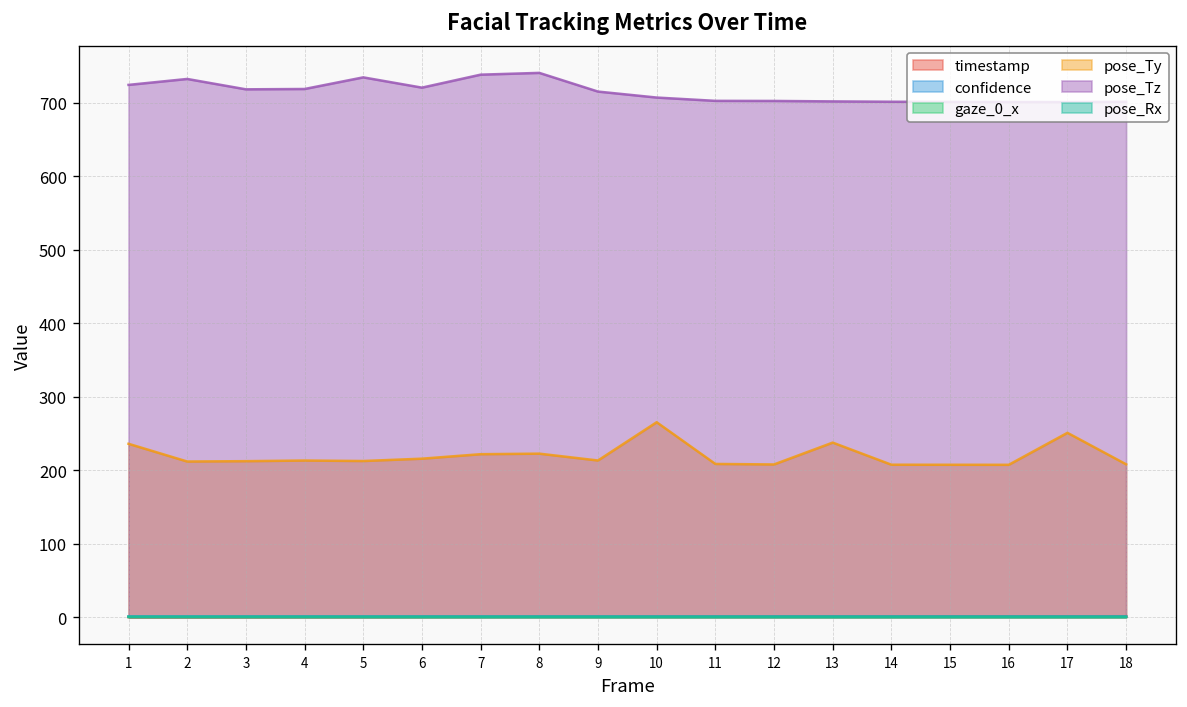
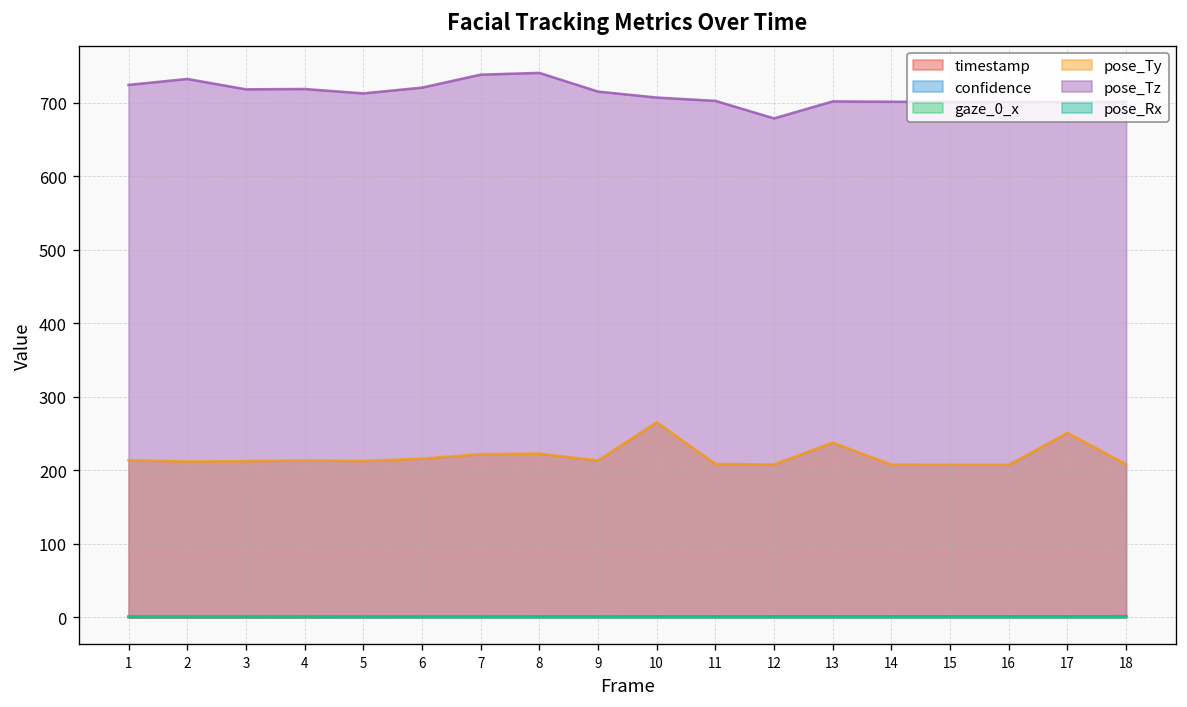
  {
    "pose_Ty": {
-     "1": 240,
+     "1": 210,
      "2": 210,
      "3": 210,
      "4": 210,
      "5": 210,
      "6": 220,
      "7": 220,
      "8": 220,
      "9": 210,
      "10": 270,
      "11": 210,
      "12": 210,
      "13": 240,
      "14": 210,
      "15": 210,
      "16": 210,
      "17": 250,
      "18": 210
    },
    "pose_Tz": {
      "1": 720,
      "2": 730,
      "3": 720,
      "4": 720,
-     "5": 730,
+     "5": 710,
      "6": 720,
      "7": 740,
      "8": 740,
      "9": 720,
      "10": 710,
      "11": 700,
-     "12": 700,
+     "12": 680,
      "13": 700,
      "14": 700
    }
  }
